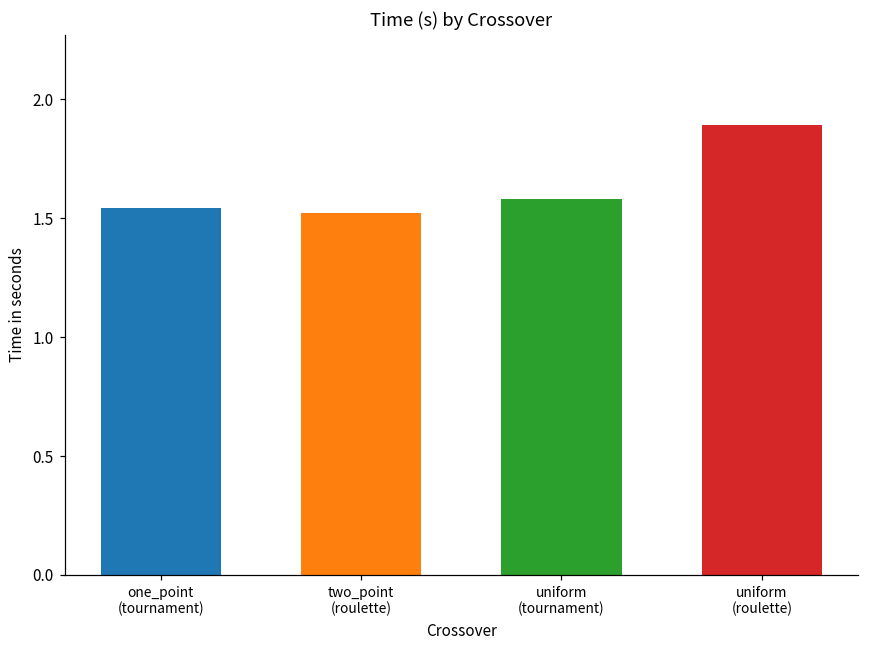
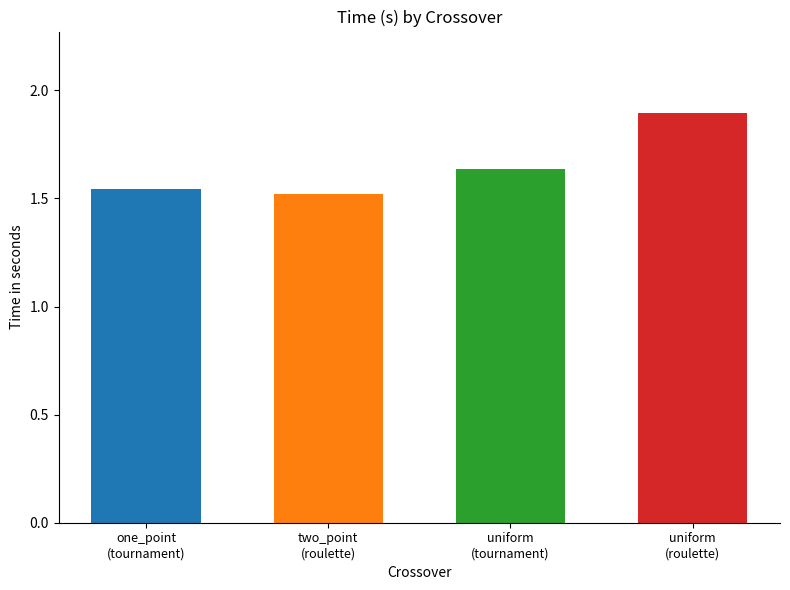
  {
    "one_point (tournament)": 1.54,
    "two_point (roulette)": 1.52,
-   "uniform (tournament)": 1.58,
+   "uniform (tournament)": 1.64,
    "uniform (roulette)": 1.89
  }
